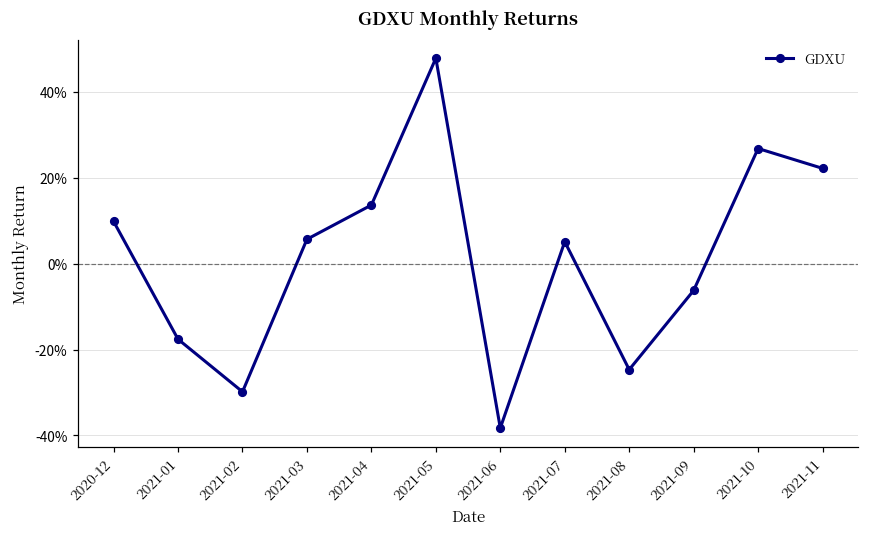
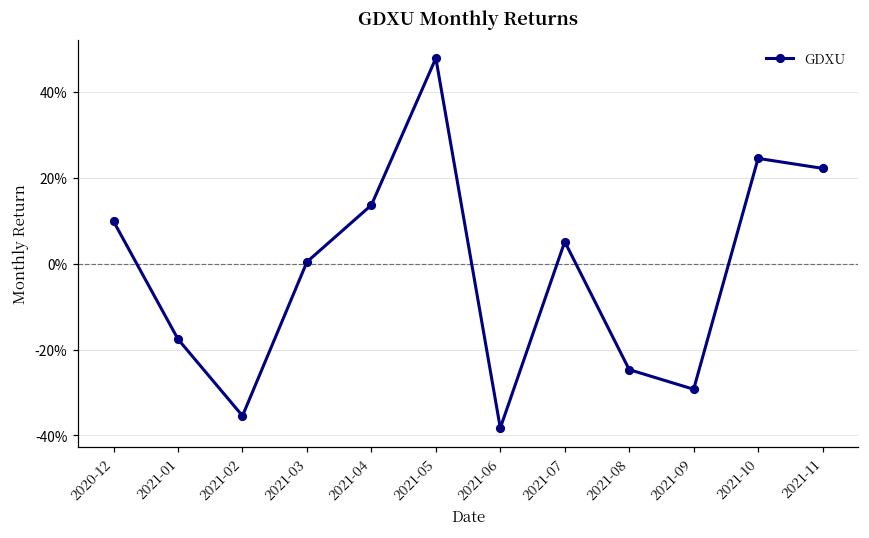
  {
    "2020-12": "10%",
    "2021-01": "-18%",
-   "2021-02": "-30%",
-   "2021-03": "6%",
+   "2021-02": "-35%",
+   "2021-03": "0%",
    "2021-04": "14%",
    "2021-05": "48%",
    "2021-06": "-38%",
    "2021-07": "5%",
    "2021-08": "-25%",
-   "2021-09": "-6%",
-   "2021-10": "27%",
+   "2021-09": "-29%",
+   "2021-10": "24%",
    "2021-11": "22%"
  }
